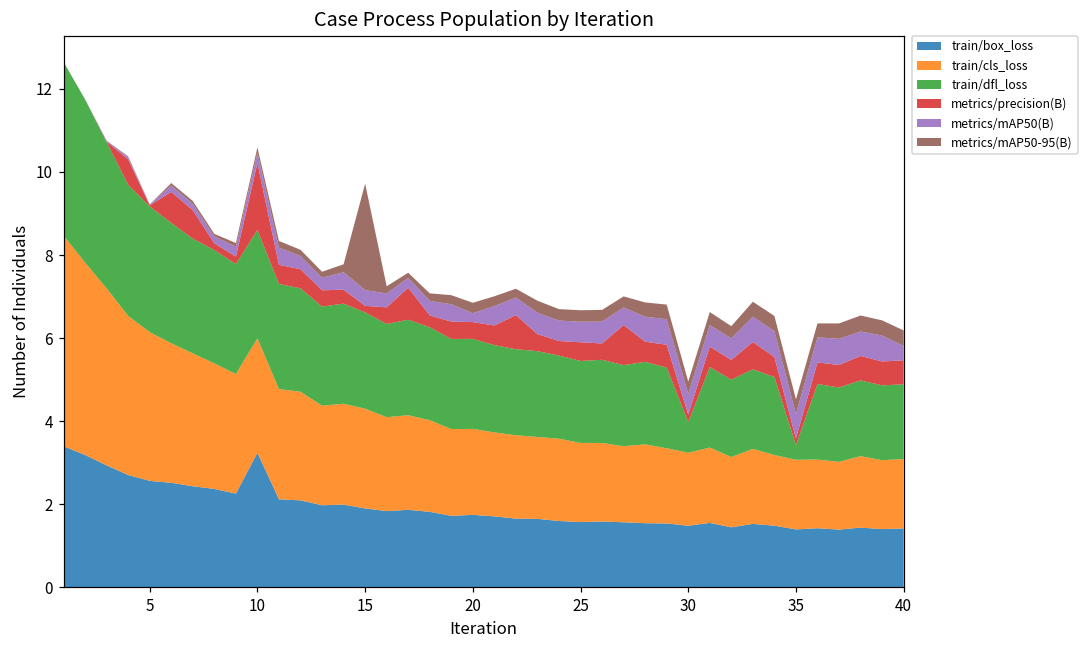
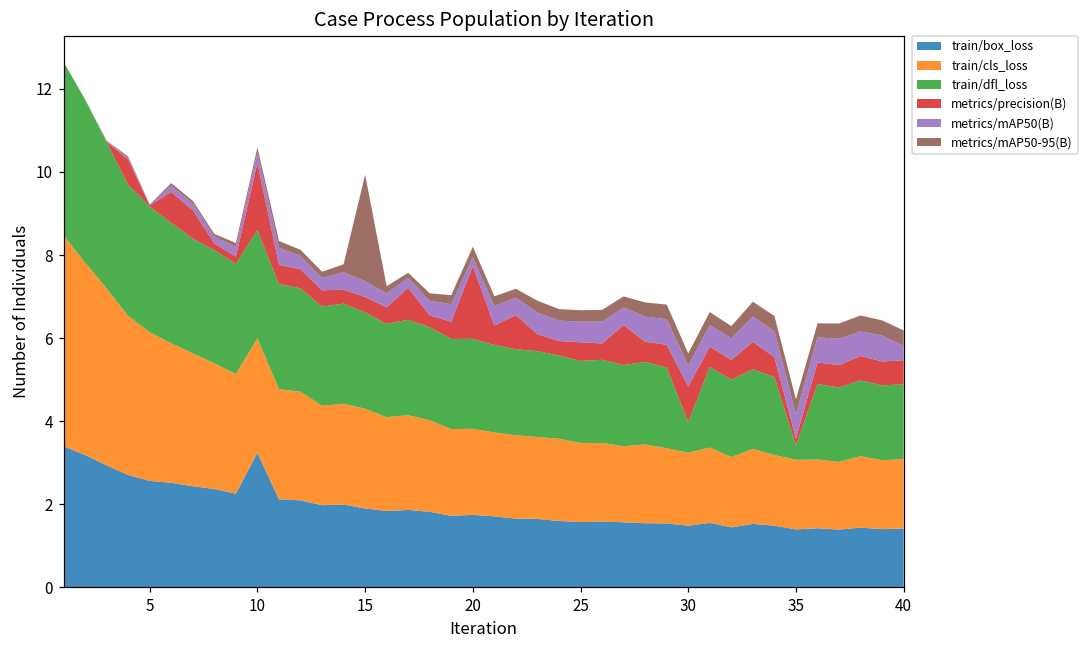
  {
    "train/box_loss": {
      "5": 2.6,
      "10": 3.2,
      "15": 1.9,
      "20": 1.7,
      "25": 1.6,
      "30": 1.5,
      "35": 1.4,
      "40": 1.4
    },
    "train/cls_loss": {
      "5": 3.6,
      "10": 2.8,
      "15": 2.4,
      "20": 2.1,
      "25": 1.9,
      "30": 1.8,
      "35": 1.7,
      "40": 1.7
    },
    "train/dfl_loss": {
      "10": 2.6,
      "15": 2.3,
      "20": 2.2,
      "25": 2.0,
      "30": 0.7,
      "35": 0.4,
      "40": 1.8
    },
    "metrics/precision(B)": {
      "10": 1.6,
-     "15": 0.2,
-     "20": 0.4,
+     "15": 0.4,
+     "20": 1.8,
      "25": 0.4,
-     "30": 0.2,
+     "30": 0.9,
      "35": 0.2,
      "40": 0.6
    },
    "metrics/mAP50(B)": {
      "10": 0.3,
      "15": 0.4,
      "20": 0.2,
      "25": 0.5,
      "30": 0.5,
      "35": 0.6,
      "40": 0.3
    },
    "metrics/mAP50-95(B)": {
      "10": 0.1,
      "15": 2.6,
      "20": 0.3,
      "25": 0.3,
      "30": 0.3,
      "35": 0.4,
      "40": 0.4
    }
  }
